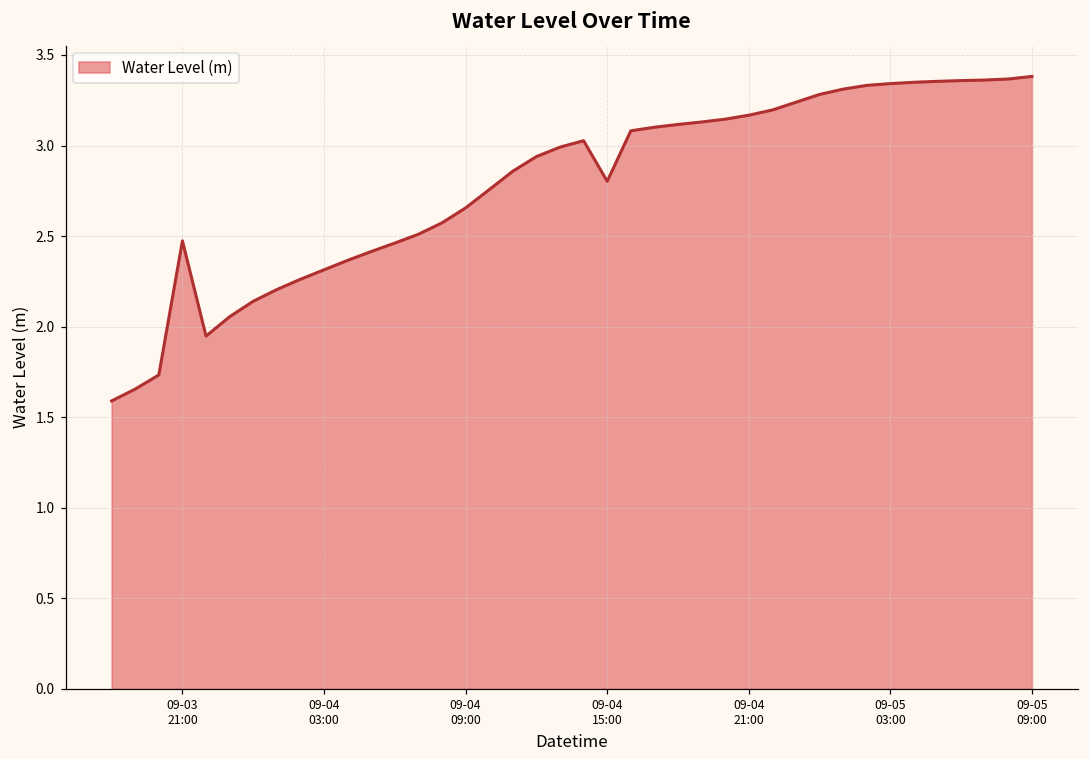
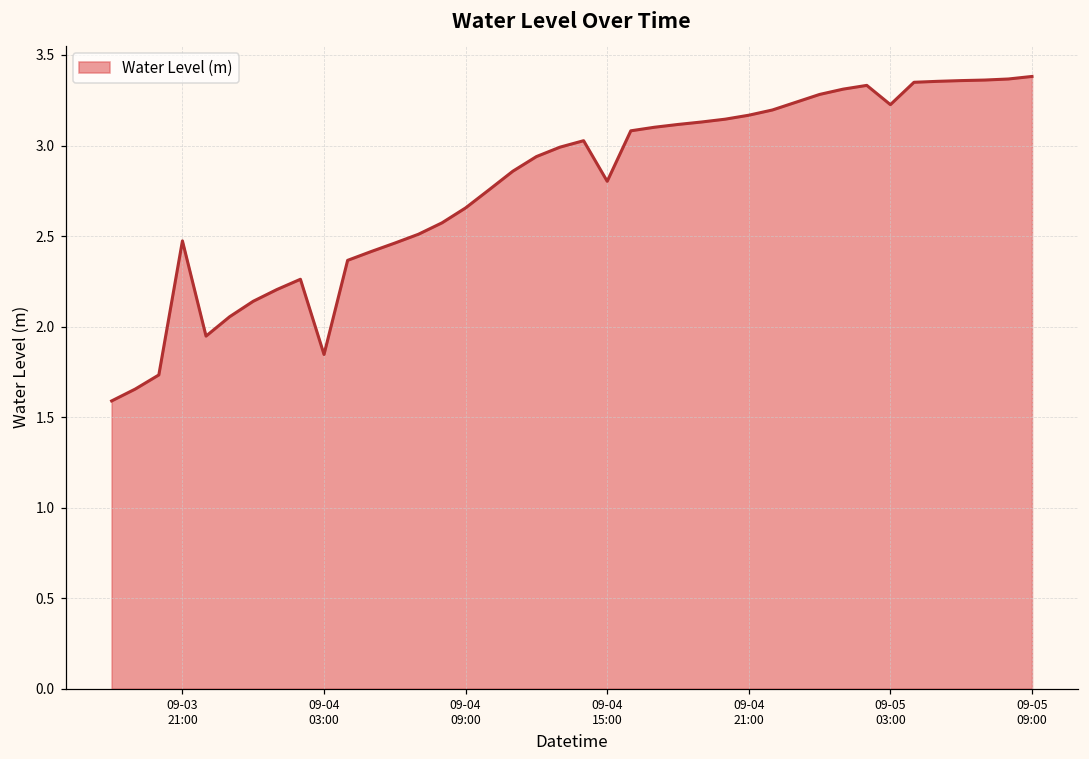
  {
    "09-03 21:00": 2.47,
-   "09-04 03:00": 2.31,
+   "09-04 03:00": 1.85,
    "09-04 09:00": 2.66,
    "09-04 15:00": 2.80,
    "09-04 21:00": 3.17,
-   "09-05 03:00": 3.34,
+   "09-05 03:00": 3.23,
    "09-05 09:00": 3.38
  }
